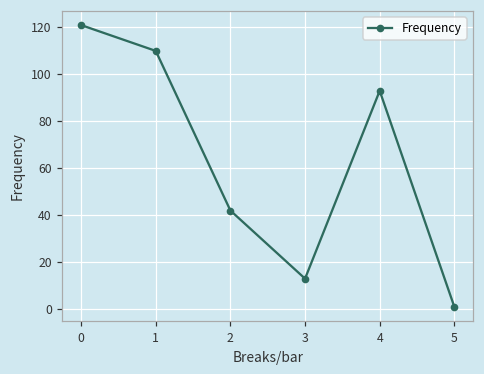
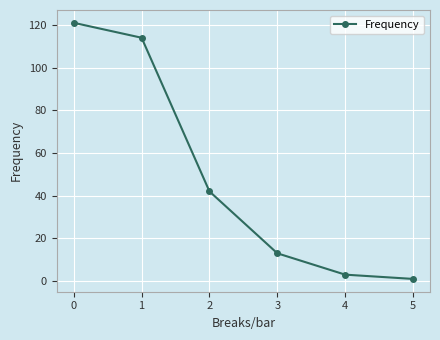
  {
    "0": 121,
-   "1": 110,
+   "1": 114,
    "2": 42,
    "3": 13,
-   "4": 93,
+   "4": 3,
    "5": 1
  }
